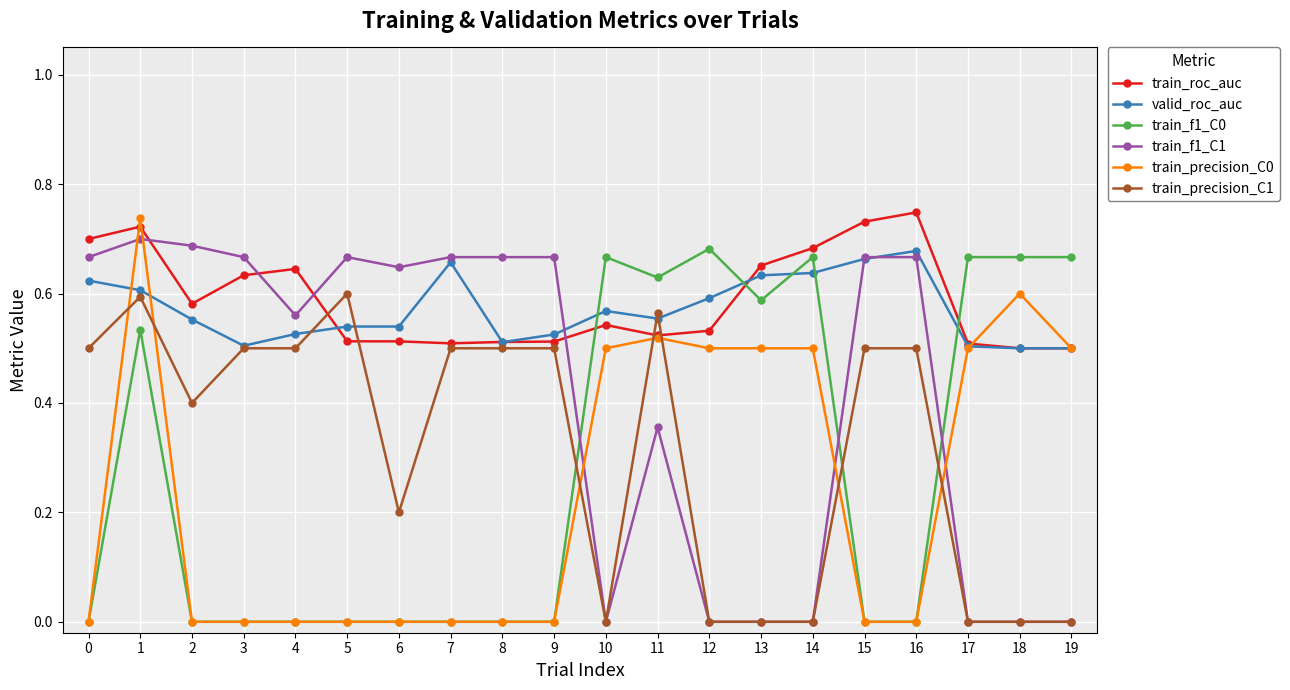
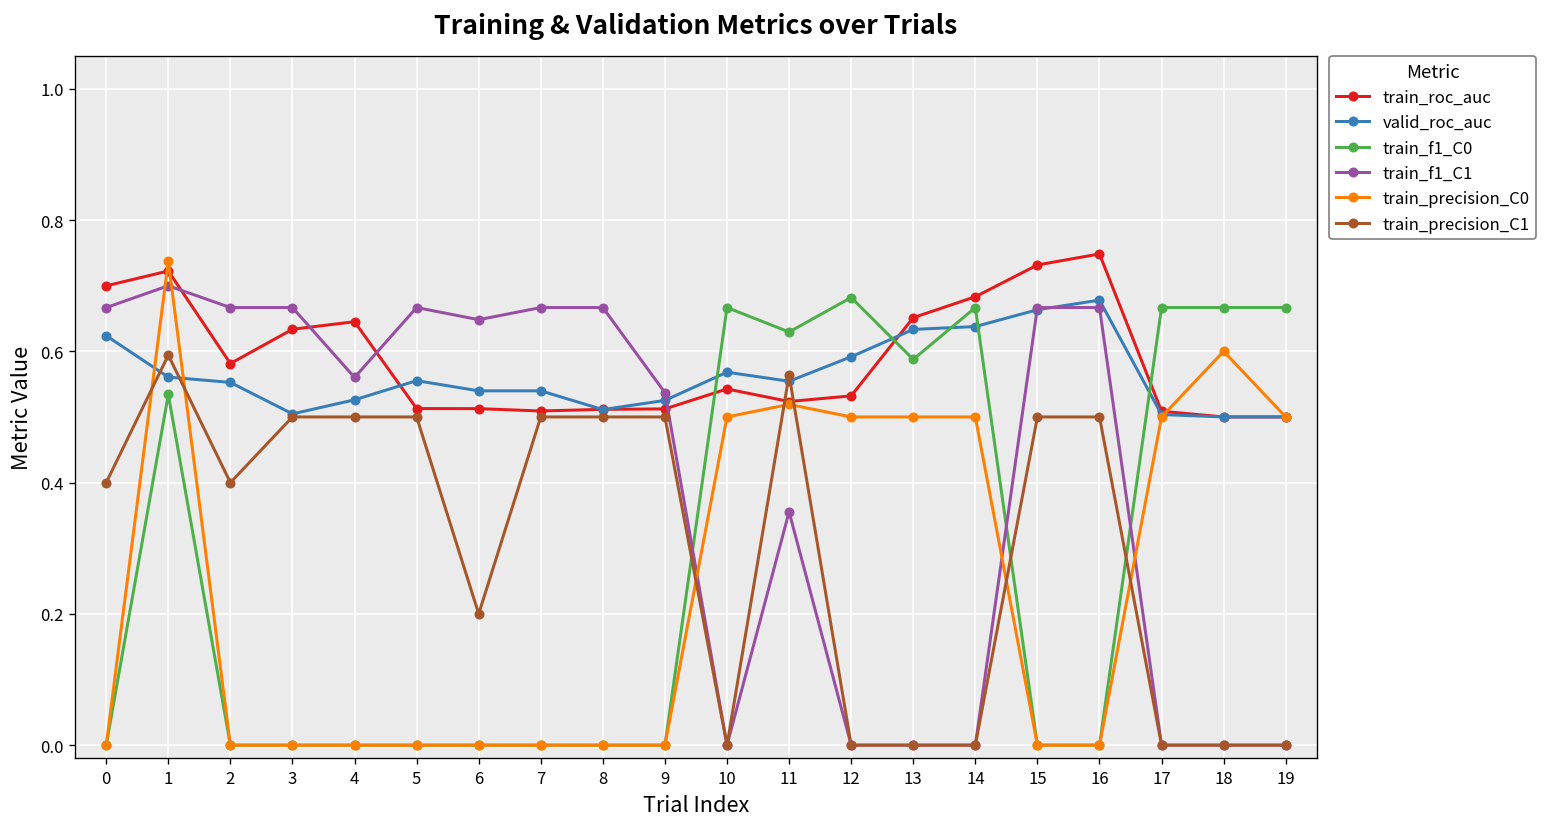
  {
    "train_roc_auc": {
      "0": 0.70,
      "1": 0.72,
      "2": 0.58,
      "3": 0.63,
      "4": 0.65,
      "5": 0.51,
      "6": 0.51,
      "7": 0.51,
      "9": 0.51,
      "10": 0.54,
      "12": 0.53,
      "13": 0.65,
      "14": 0.68,
      "15": 0.73,
      "16": 0.75,
      "17": 0.51
    },
    "valid_roc_auc": {
      "0": 0.62,
-     "1": 0.61,
+     "1": 0.56,
      "2": 0.55,
      "3": 0.50,
      "4": 0.53,
-     "5": 0.54,
+     "5": 0.56,
      "6": 0.54,
-     "7": 0.66,
+     "7": 0.54,
      "9": 0.53,
      "10": 0.57,
      "11": 0.55,
      "12": 0.59,
      "13": 0.63,
      "14": 0.64,
      "16": 0.68
    },
    "train_f1_C0": {
      "1": 0.53,
      "10": 0.67,
      "11": 0.63,
      "12": 0.68,
      "13": 0.59,
      "14": 0.67,
      "17": 0.67,
      "18": 0.67,
      "19": 0.67
    },
    "train_f1_C1": {
      "0": 0.67,
      "1": 0.70,
-     "2": 0.69,
+     "2": 0.67,
      "3": 0.67,
      "4": 0.56,
      "5": 0.67,
      "6": 0.65,
      "7": 0.67,
      "8": 0.67,
-     "9": 0.67,
+     "9": 0.54,
      "11": 0.36,
      "16": 0.67
    },
    "train_precision_C0": {
      "1": 0.74,
      "10": 0.50,
      "12": 0.50,
      "13": 0.50,
      "14": 0.50,
      "18": 0.60
    },
    "train_precision_C1": {
-     "0": 0.5,
+     "0": 0.4,
      "1": 0.59,
      "2": 0.4,
      "3": 0.5,
      "4": 0.5,
-     "5": 0.6,
+     "5": 0.5,
      "6": 0.2,
      "7": 0.5,
      "8": 0.5,
      "9": 0.5,
      "11": 0.56,
      "15": 0.5,
      "16": 0.5
    }
  }
